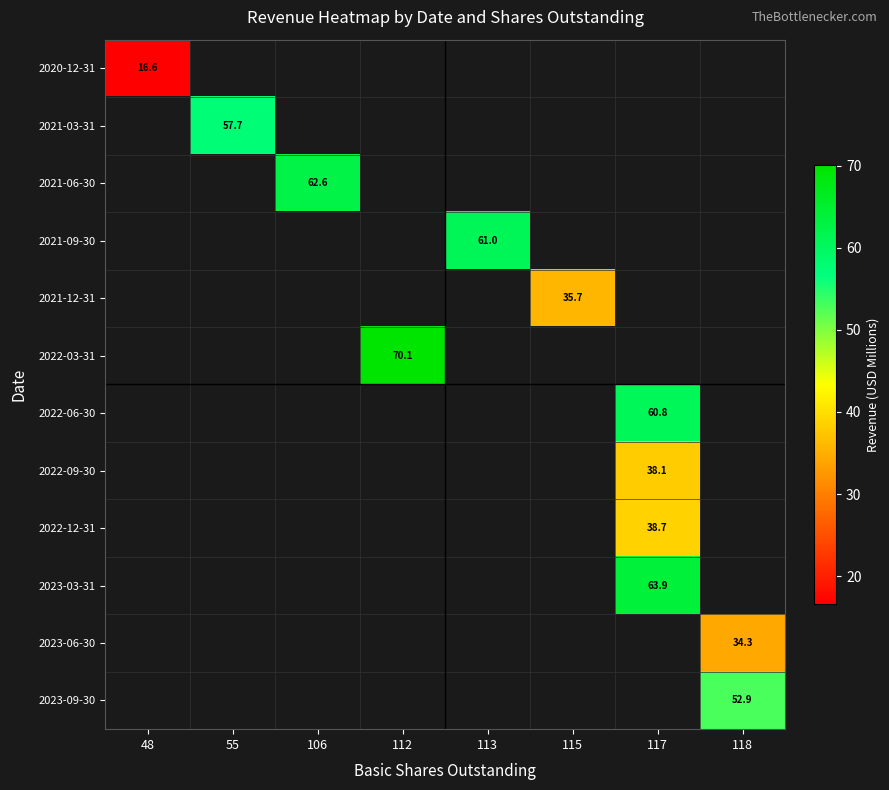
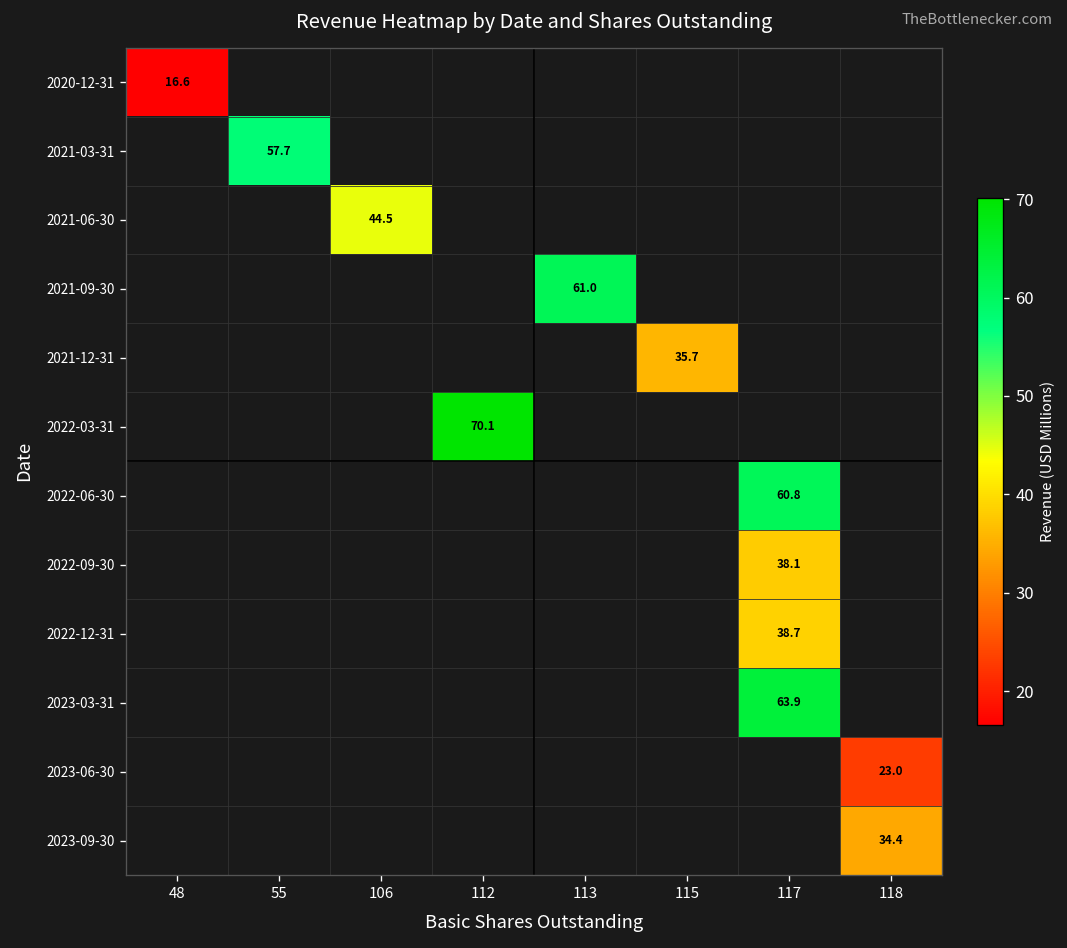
  {
    "2020-12-31": {
      "48": 16.6
    },
    "2021-03-31": {
      "55": 57.7
    },
    "2021-06-30": {
-     "106": 62.6
+     "106": 44.5
    },
    "2021-09-30": {
      "113": 61.0
    },
    "2021-12-31": {
      "115": 35.7
    },
    "2022-03-31": {
      "112": 70.1
    },
    "2022-06-30": {
      "117": 60.8
    },
    "2022-09-30": {
      "117": 38.1
    },
    "2022-12-31": {
      "117": 38.7
    },
    "2023-03-31": {
      "117": 63.9
    },
    "2023-06-30": {
-     "118": 34.3
+     "118": 23.0
    },
    "2023-09-30": {
-     "118": 52.9
+     "118": 34.4
    }
  }
